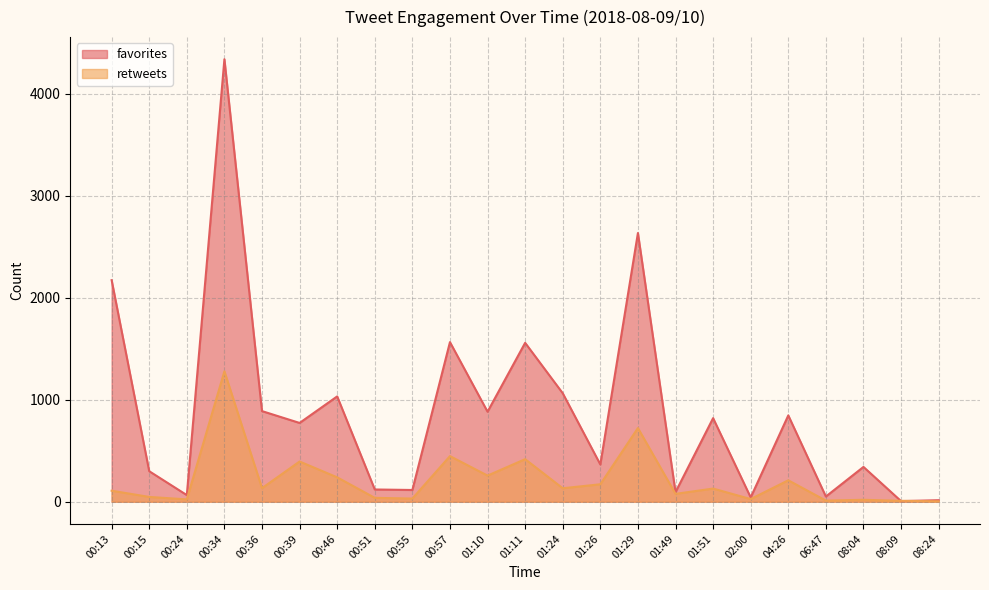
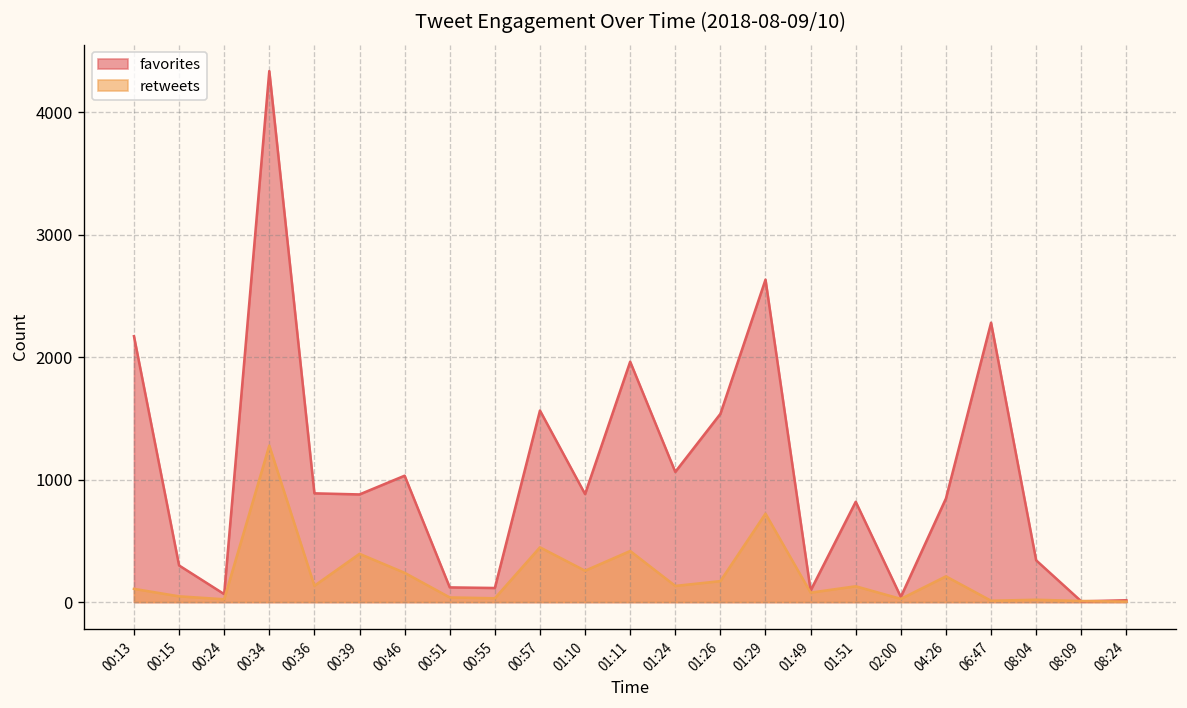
  {
    "favorites": {
      "00:13": 2170,
      "00:15": 300,
      "00:24": 70,
      "00:34": 4340,
      "00:36": 890,
-     "00:39": 770,
+     "00:39": 880,
      "00:46": 1030,
      "00:51": 120,
      "00:55": 120,
      "00:57": 1560,
      "01:10": 880,
-     "01:11": 1560,
+     "01:11": 1960,
      "01:24": 1060,
-     "01:26": 370,
+     "01:26": 1540,
      "01:29": 2630,
      "01:51": 820,
      "04:26": 850,
-     "06:47": 50,
+     "06:47": 2280,
      "08:04": 340
    },
    "retweets": {
      "00:13": 110,
      "00:15": 50,
      "00:24": 20,
      "00:34": 1280,
      "00:36": 130,
      "00:39": 390,
      "00:46": 240,
      "00:51": 40,
      "00:55": 30,
      "00:57": 450,
      "01:10": 260,
      "01:11": 420,
      "01:24": 130,
      "01:26": 170,
      "01:29": 720,
      "01:51": 130,
      "04:26": 210,
      "06:47": 10,
      "08:04": 20
    }
  }
